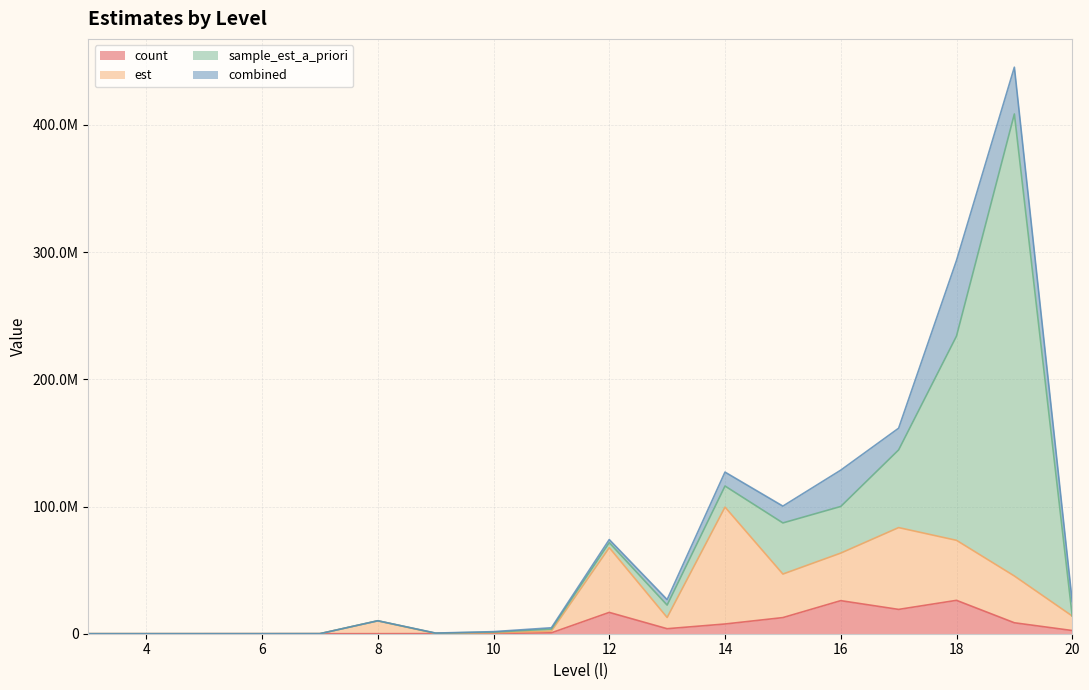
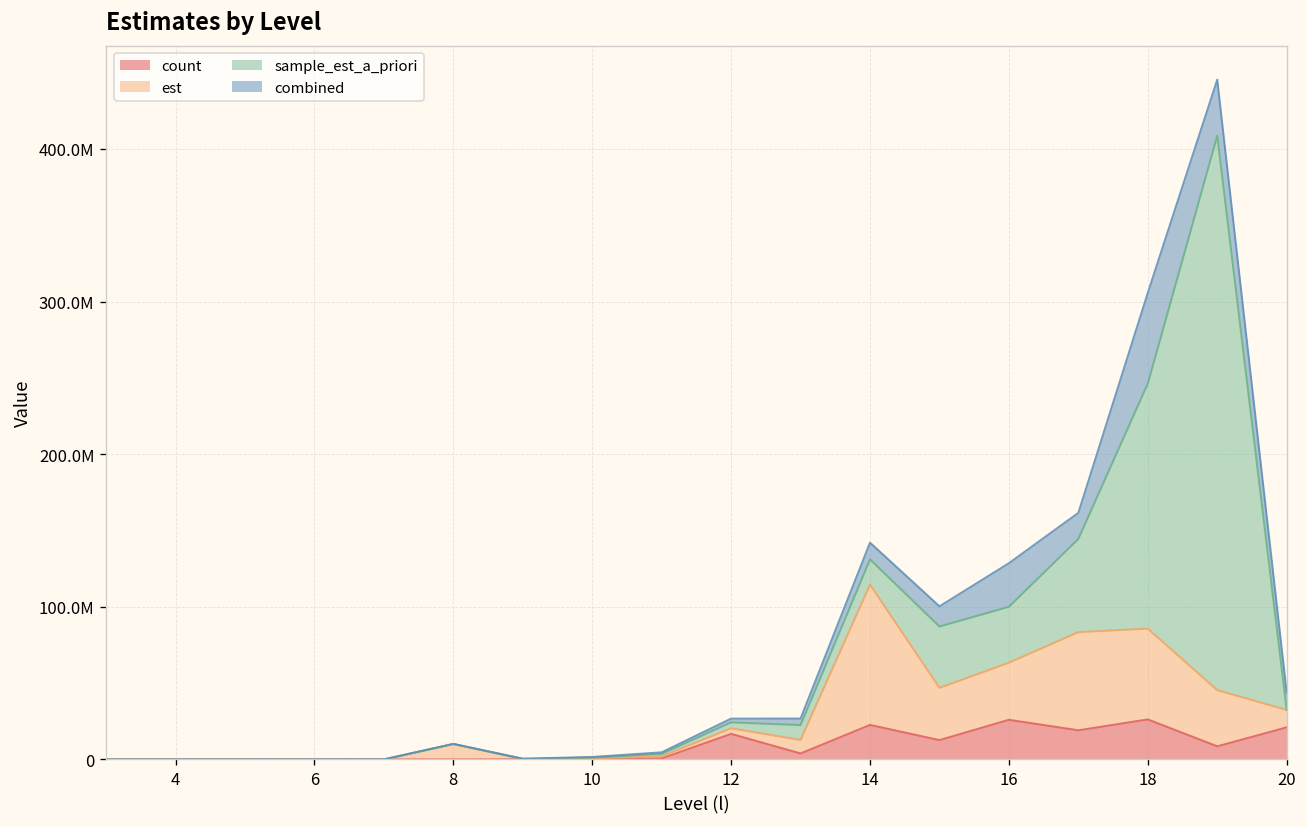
  {
    "count": {
      "8": 0,
      "12": 17000000,
-     "14": 8000000,
+     "14": 23000000,
      "16": 26000000,
      "18": 26000000,
-     "20": 3000000
+     "20": 21000000
    },
    "est": {
-     "12": 51000000,
+     "12": 4000000,
      "14": 92000000,
      "16": 37000000,
-     "18": 47000000
+     "18": 59000000
    }
  }
